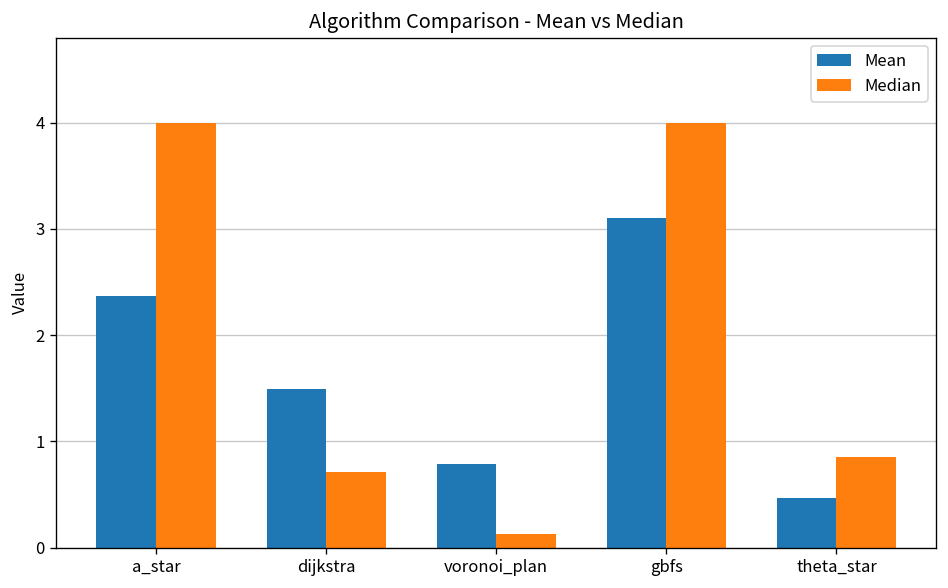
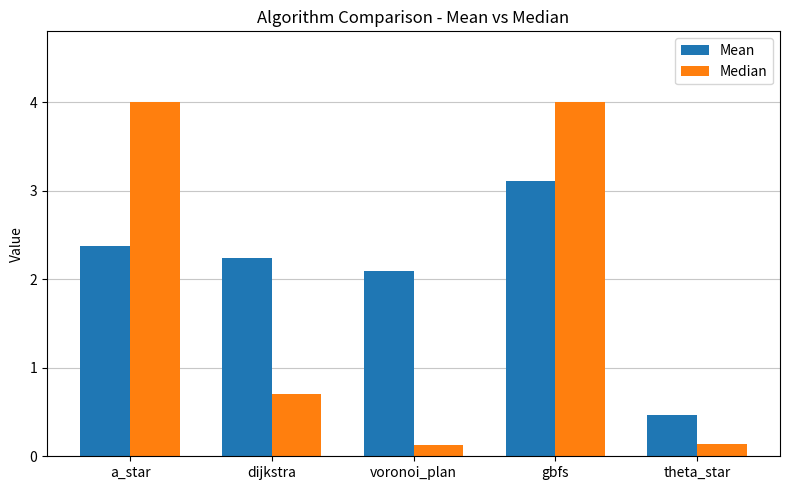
  {
    "Mean": {
      "a_star": 2.4,
-     "dijkstra": 1.5,
-     "voronoi_plan": 0.8,
+     "dijkstra": 2.2,
+     "voronoi_plan": 2.1,
      "gbfs": 3.1,
      "theta_star": 0.5
    },
    "Median": {
      "a_star": 4.0,
      "dijkstra": 0.7,
      "voronoi_plan": 0.1,
      "gbfs": 4.0,
-     "theta_star": 0.9
+     "theta_star": 0.1
    }
  }
